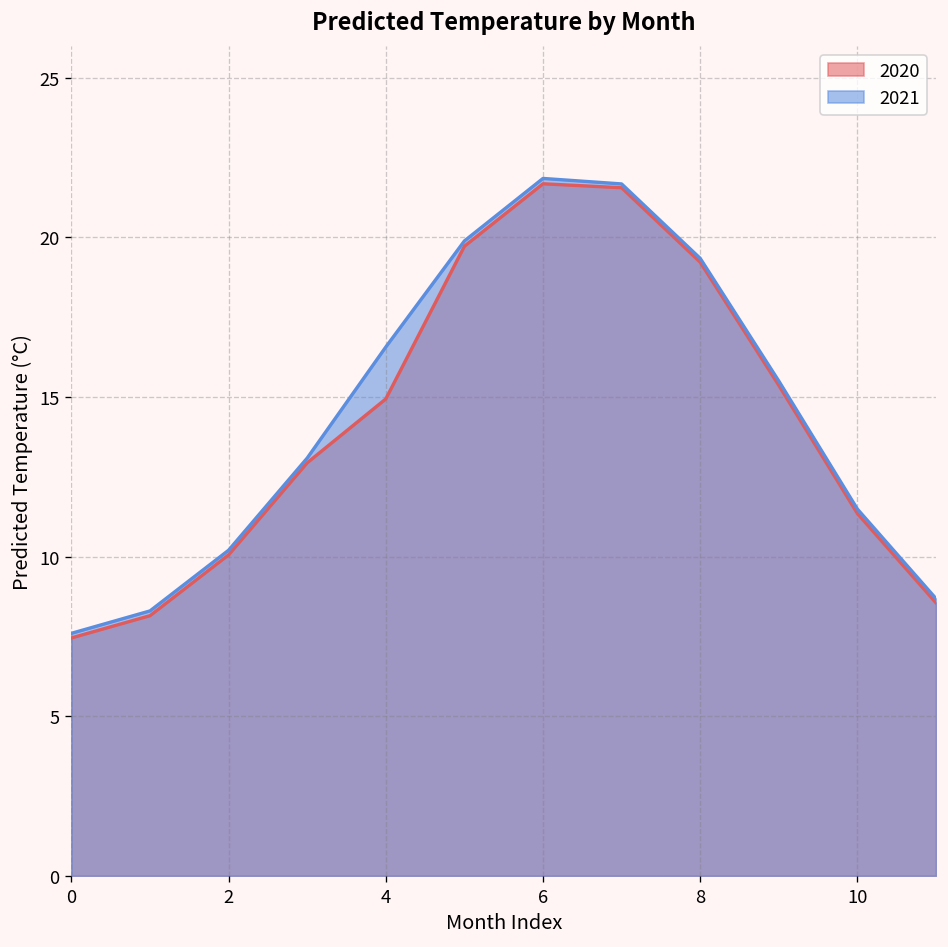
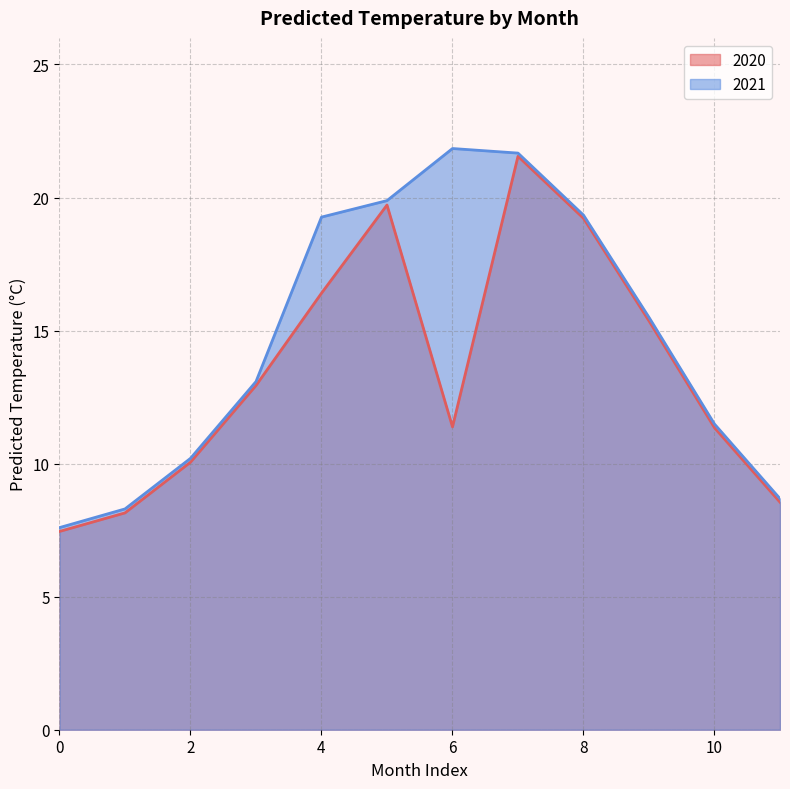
  {
    "2020": {
      "0": 7.5,
      "2": 10.1,
-     "4": 14.9,
-     "6": 21.7,
+     "4": 16.4,
+     "6": 11.4,
      "8": 19.2,
      "10": 11.3
    },
    "2021": {
      "0": 7.6,
      "2": 10.2,
-     "4": 16.6,
+     "4": 19.3,
      "6": 21.8,
      "8": 19.3,
      "10": 11.5
    }
  }
